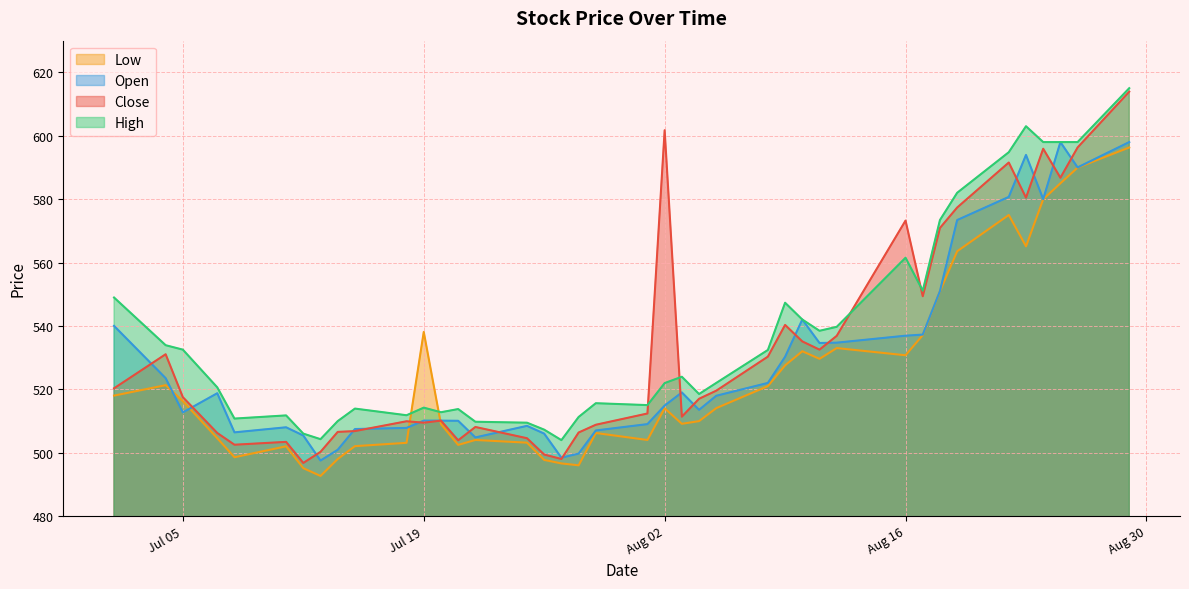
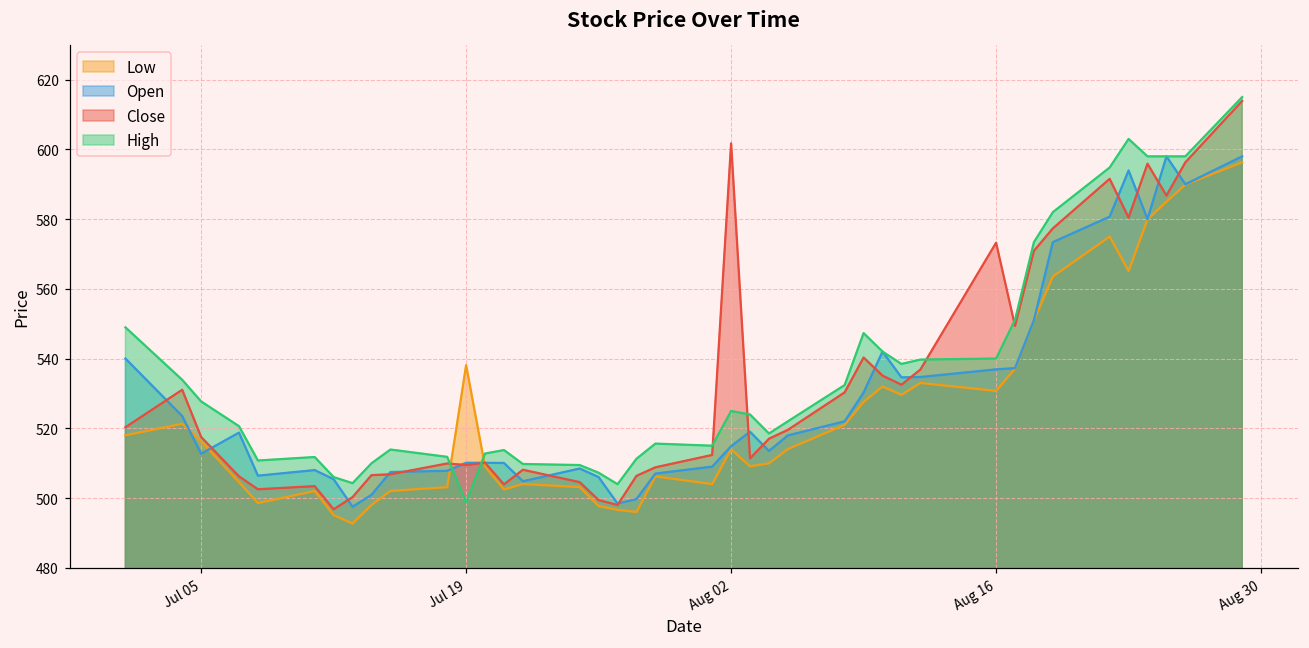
  {
    "Low": {
      "Jul 05": 516,
      "Jul 19": 538,
      "Aug 02": 514,
      "Aug 16": 531
    },
    "Open": {
      "Jul 05": 513,
      "Aug 02": 515,
      "Aug 16": 537
    },
    "Close": {
      "Jul 05": 518,
      "Aug 02": 602,
      "Aug 16": 573
    },
    "High": {
-     "Jul 05": 533,
-     "Jul 19": 514,
-     "Aug 02": 522,
-     "Aug 16": 562
+     "Jul 05": 528,
+     "Jul 19": 499,
+     "Aug 02": 525,
+     "Aug 16": 540
    }
  }
